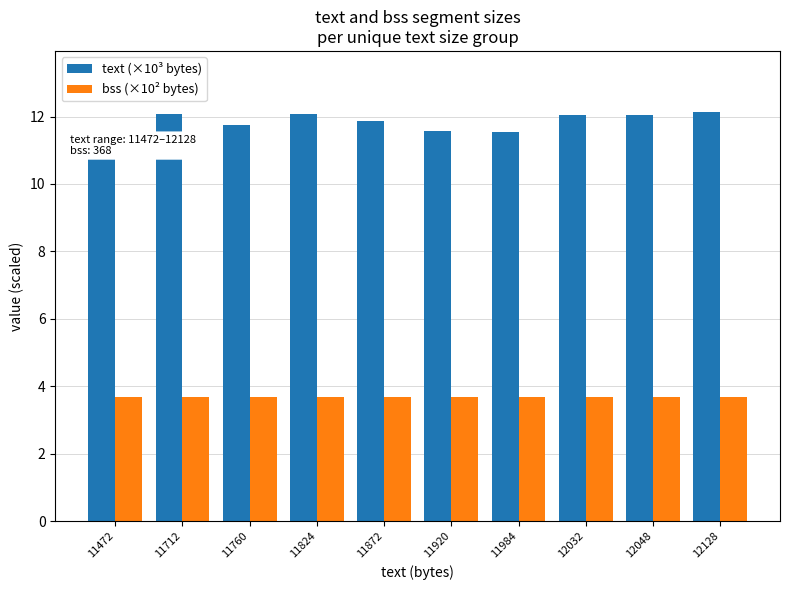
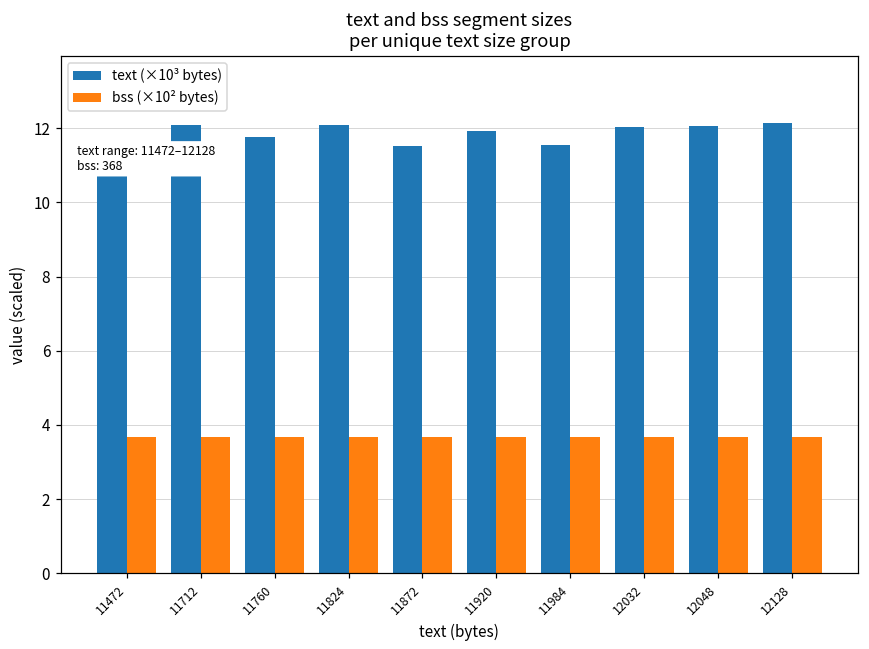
  {
    "text (×10³ bytes)": {
      "11712": 12.1,
      "11760": 11.8,
      "11824": 12.1,
-     "11872": 11.9,
-     "11920": 11.6,
+     "11872": 11.5,
+     "11920": 11.9,
      "11984": 11.5,
      "12032": 12.0,
      "12048": 12.0,
      "12128": 12.1
    },
    "bss (×10² bytes)": {
      "11472": 3.7,
      "11712": 3.7,
      "11760": 3.7,
      "11824": 3.7,
      "11872": 3.7,
      "11920": 3.7,
      "11984": 3.7,
      "12032": 3.7,
      "12048": 3.7,
      "12128": 3.7
    }
  }
